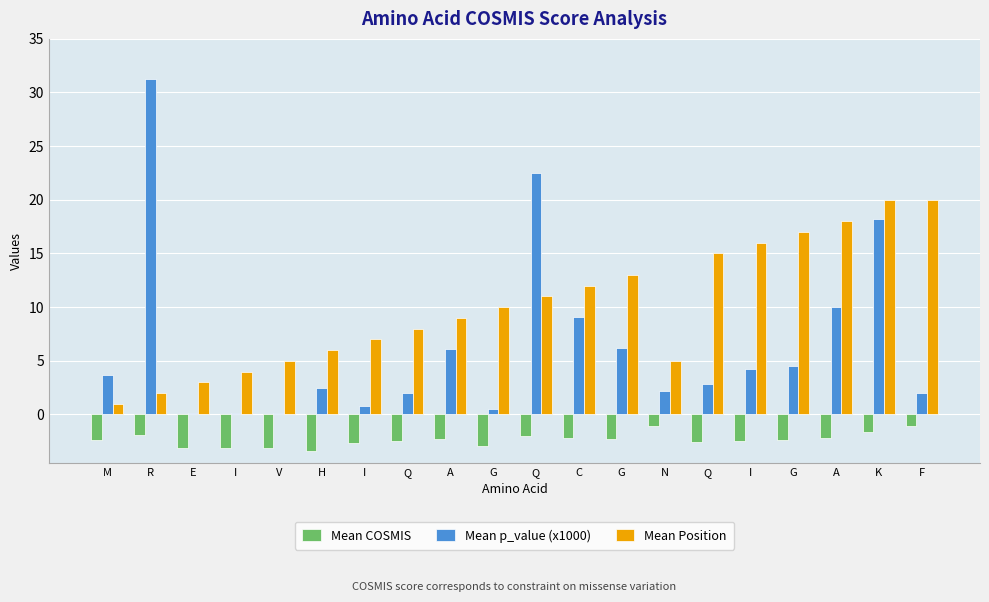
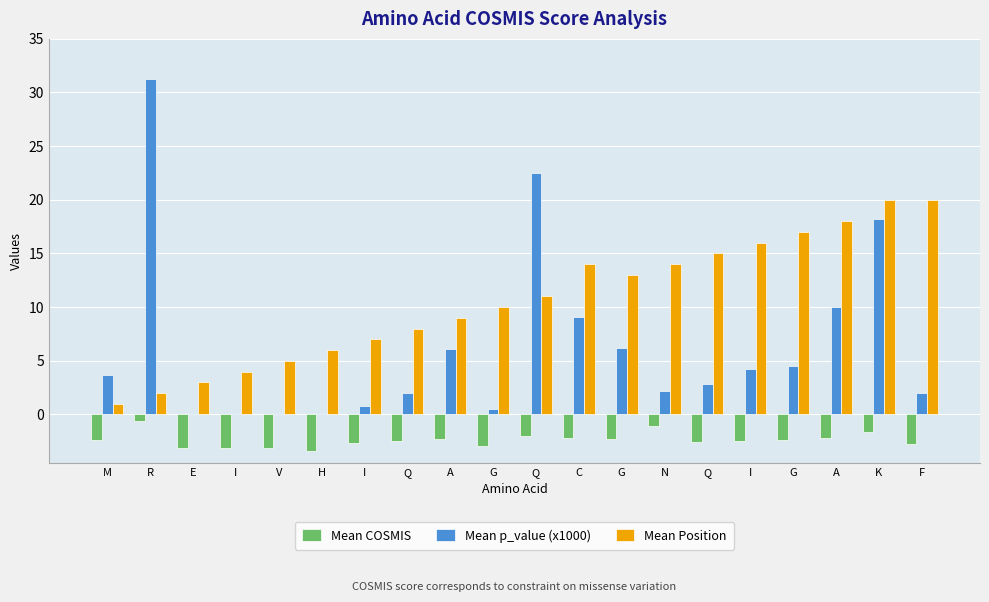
  {
    "Mean COSMIS": {
      "M": -2.4,
-     "R": -1.9,
+     "R": -0.6,
      "E": -3.1,
      "V": -3.2,
      "H": -3.4,
      "C": -2.2,
      "N": -1.1,
      "K": -1.7,
-     "F": -1.1
+     "F": -2.8
    },
    "Mean p_value (x1000)": {
      "M": 3.7,
      "R": 31.2,
-     "H": 2.5,
+     "H": 0.1,
      "C": 9.1,
      "N": 2.2,
      "K": 18.2,
      "F": 2.0
    },
    "Mean Position": {
      "M": 1,
      "R": 2,
      "E": 3,
      "V": 5,
      "H": 6,
-     "C": 12,
-     "N": 5,
+     "C": 14,
+     "N": 14,
      "K": 20,
      "F": 20
    }
  }
